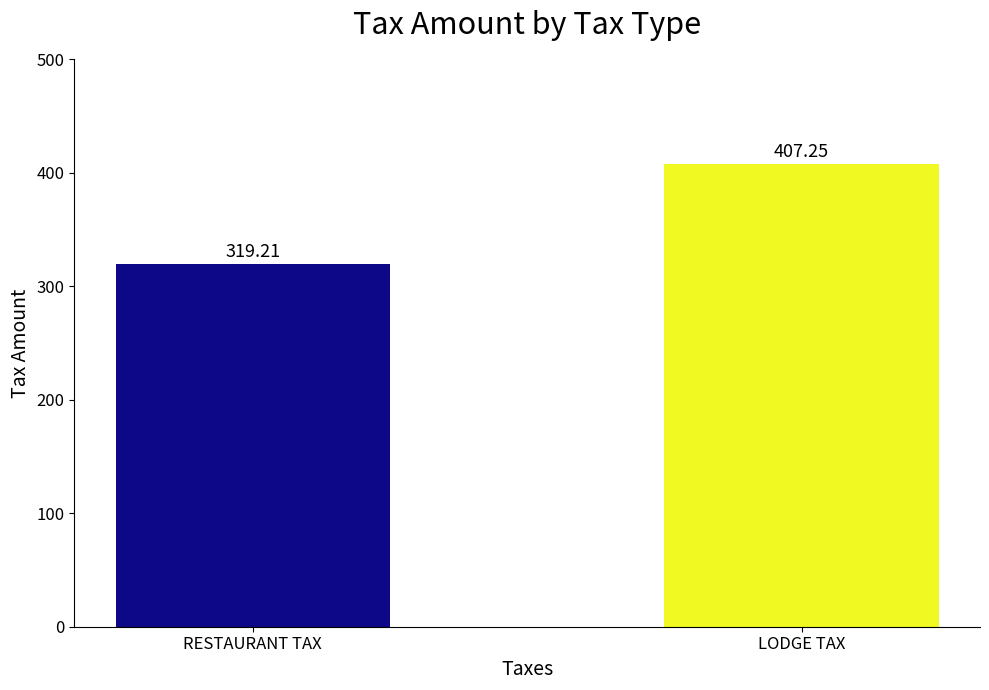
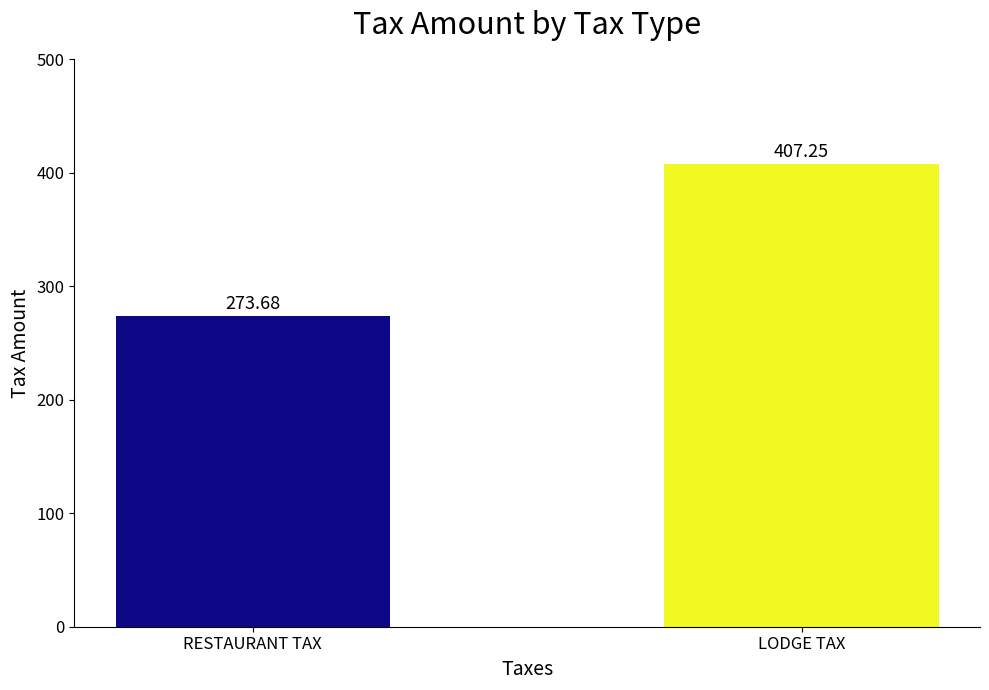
  {
-   "RESTAURANT TAX": 319.21,
+   "RESTAURANT TAX": 273.68,
    "LODGE TAX": 407.25
  }
